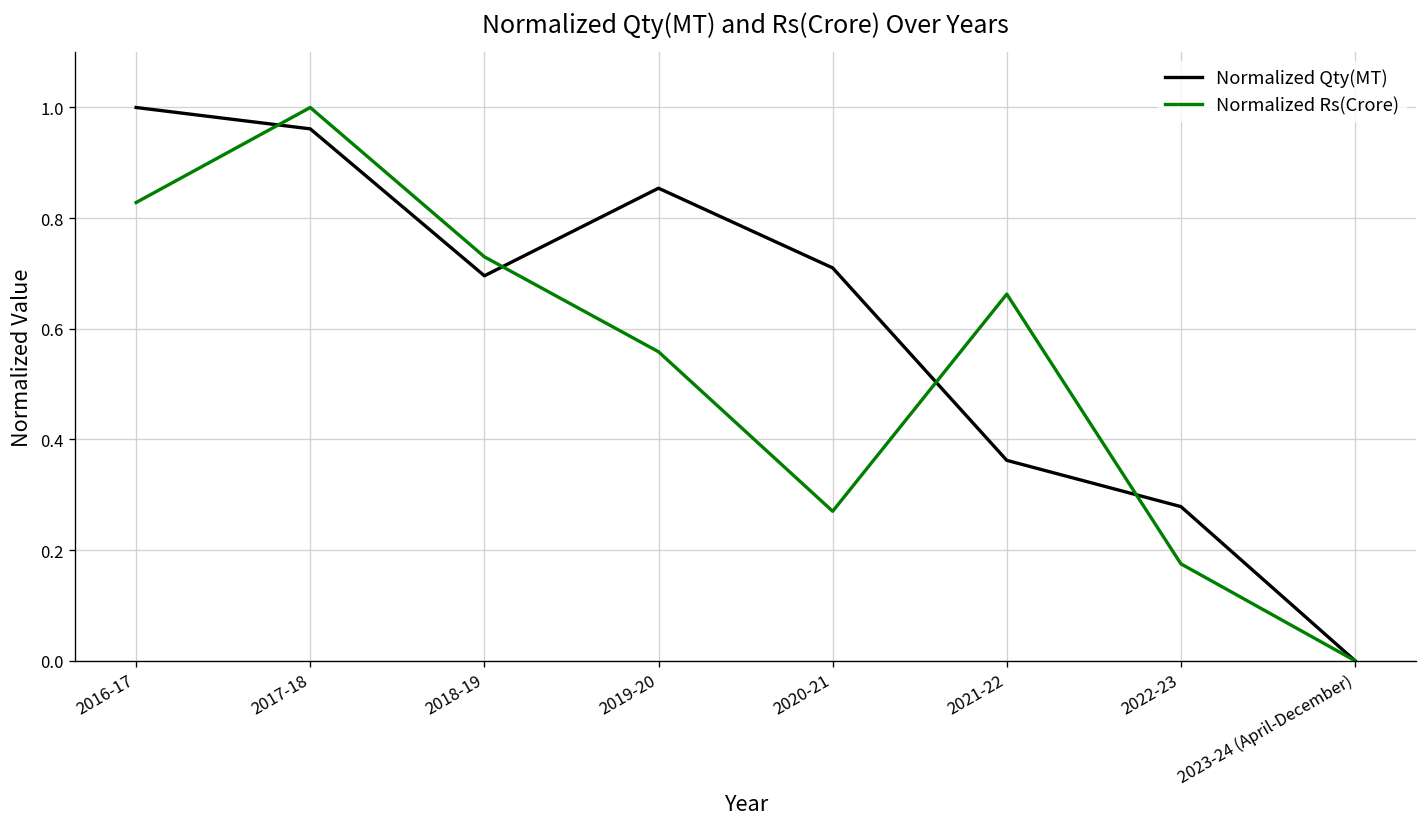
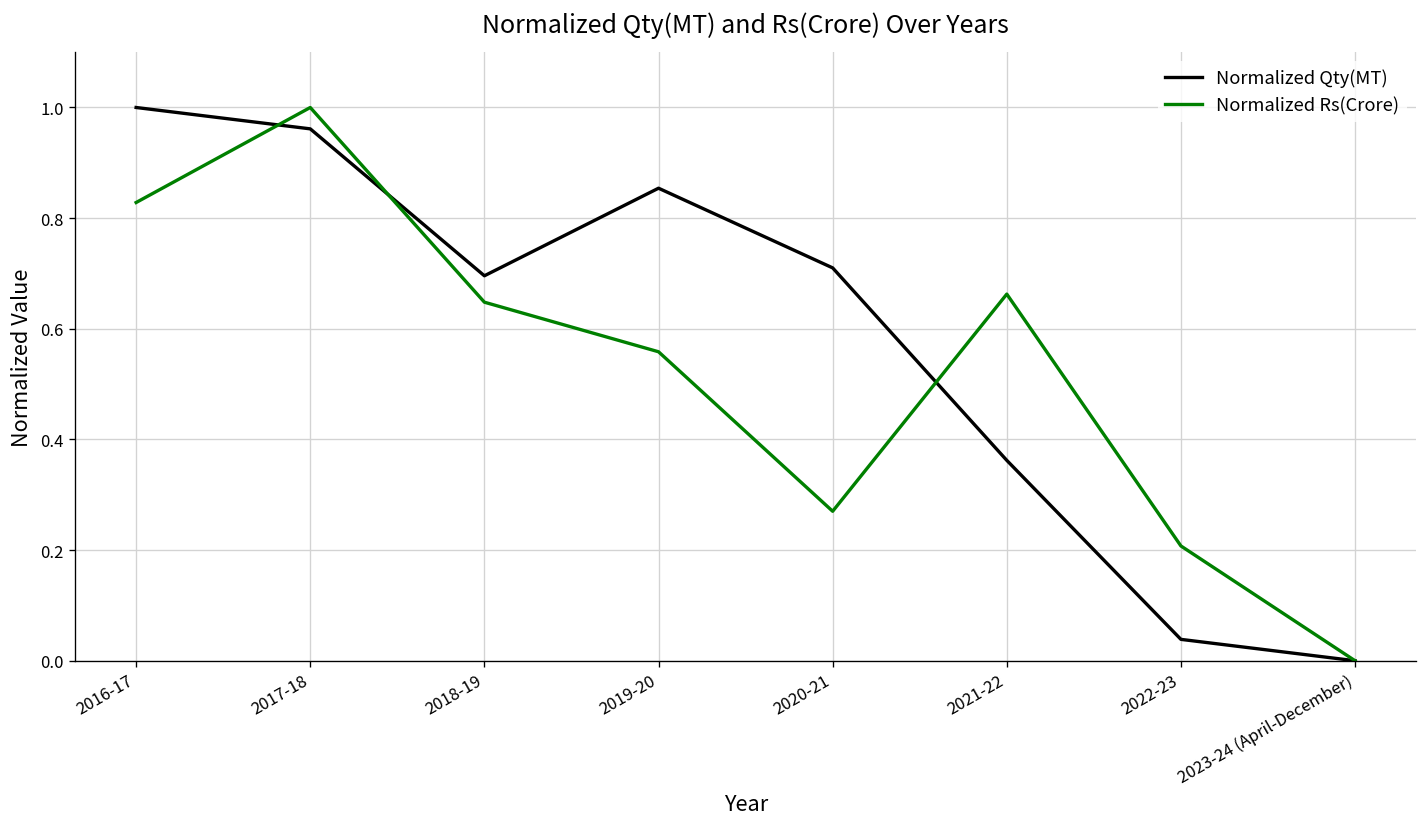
  {
    "Normalized Qty(MT)": {
      "2016-17": 1.00,
      "2017-18": 0.96,
      "2018-19": 0.70,
      "2019-20": 0.85,
      "2020-21": 0.71,
      "2021-22": 0.36,
-     "2022-23": 0.28
+     "2022-23": 0.04
    },
    "Normalized Rs(Crore)": {
      "2016-17": 0.83,
      "2017-18": 1.00,
-     "2018-19": 0.73,
+     "2018-19": 0.65,
      "2019-20": 0.56,
      "2020-21": 0.27,
      "2021-22": 0.66,
-     "2022-23": 0.18
+     "2022-23": 0.21
    }
  }
